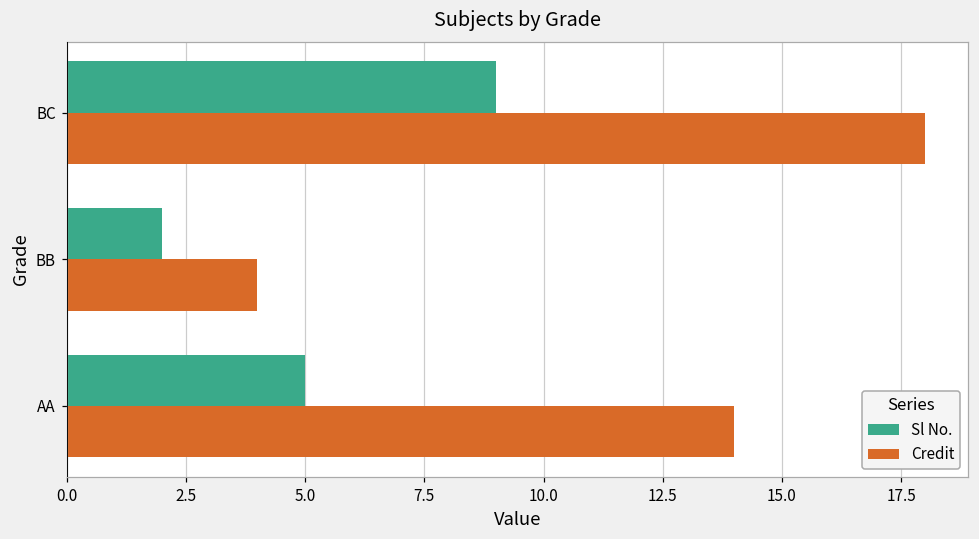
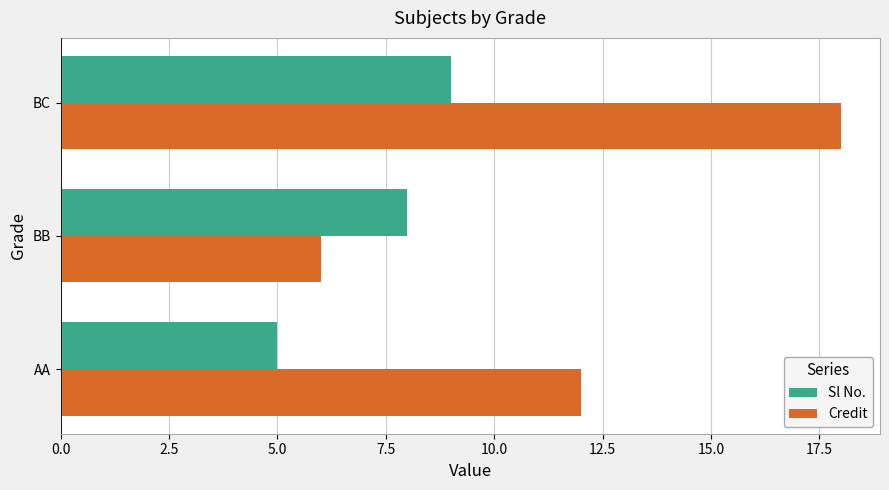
  {
    "Sl No.": {
      "BC": 9,
-     "BB": 2,
+     "BB": 8,
      "AA": 5
    },
    "Credit": {
      "BC": 18,
-     "BB": 4,
-     "AA": 14
+     "BB": 6,
+     "AA": 12
    }
  }
